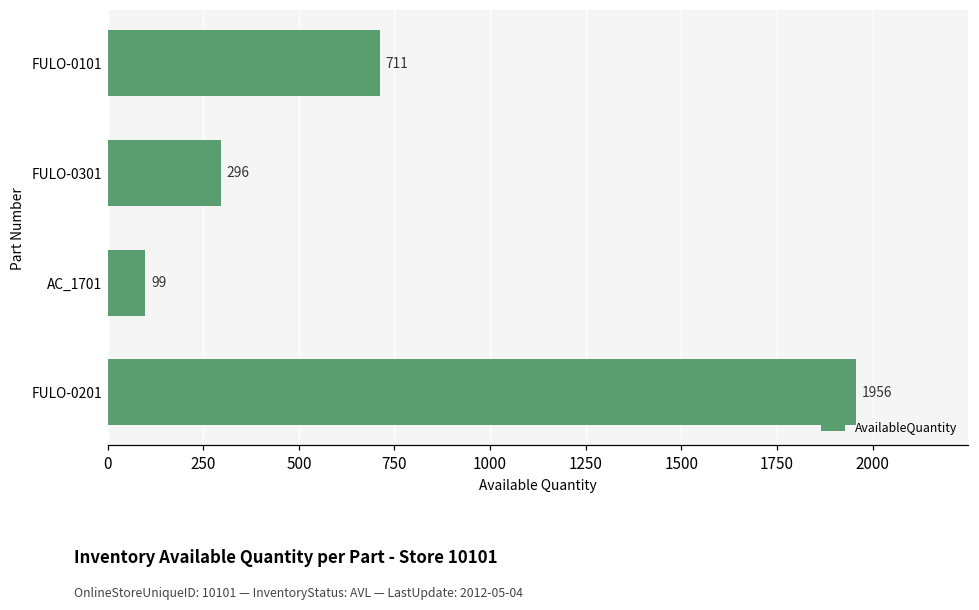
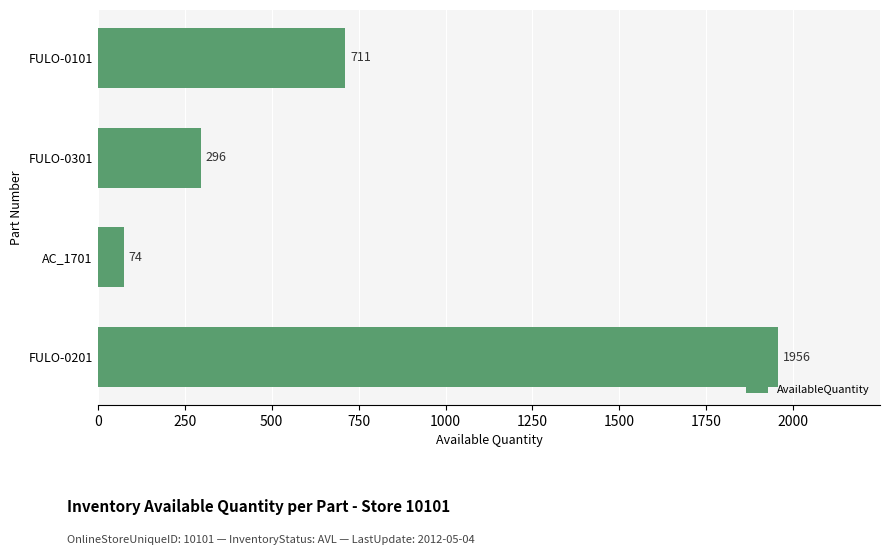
  {
    "FULO-0301": 296,
-   "AC_1701": 99,
+   "AC_1701": 74,
    "FULO-0201": 1956
  }
